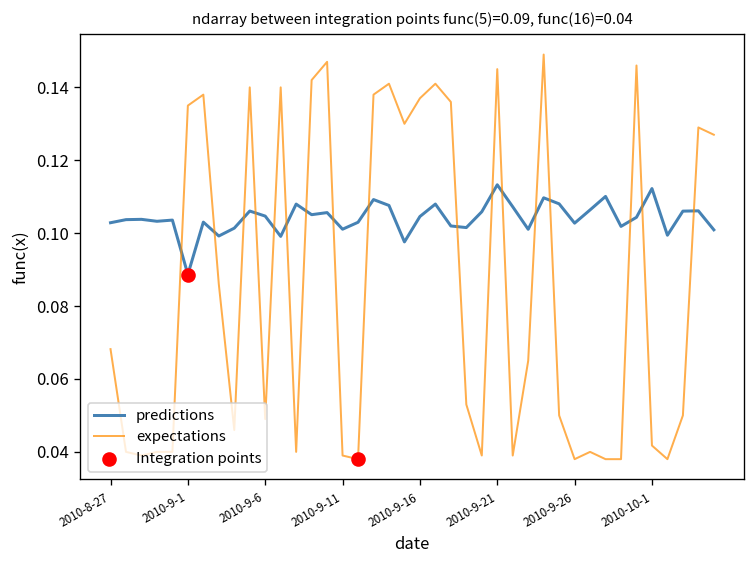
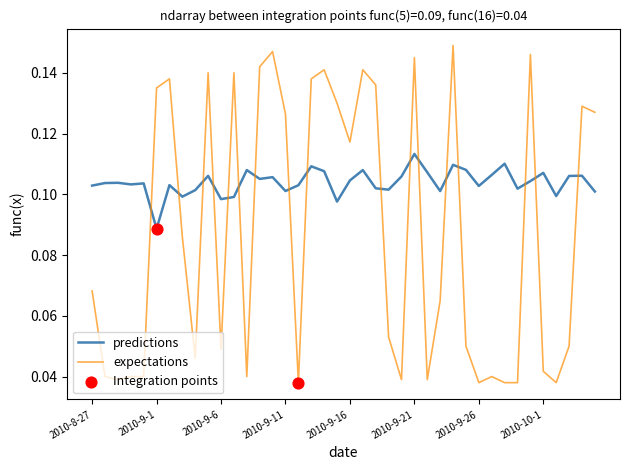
  {
    "predictions": {
      "2010-8-27": 0.103,
-     "2010-9-6": 0.105,
+     "2010-9-6": 0.098,
      "2010-9-11": 0.101,
      "2010-9-16": 0.105,
      "2010-9-21": 0.113,
      "2010-9-26": 0.103,
-     "2010-10-1": 0.112
+     "2010-10-1": 0.107
    },
    "expectations": {
      "2010-8-27": 0.068,
      "2010-9-1": 0.135,
-     "2010-9-11": 0.039,
-     "2010-9-16": 0.137,
+     "2010-9-11": 0.126,
+     "2010-9-16": 0.117,
      "2010-9-21": 0.145,
      "2010-9-26": 0.038,
      "2010-10-1": 0.042
    }
  }
